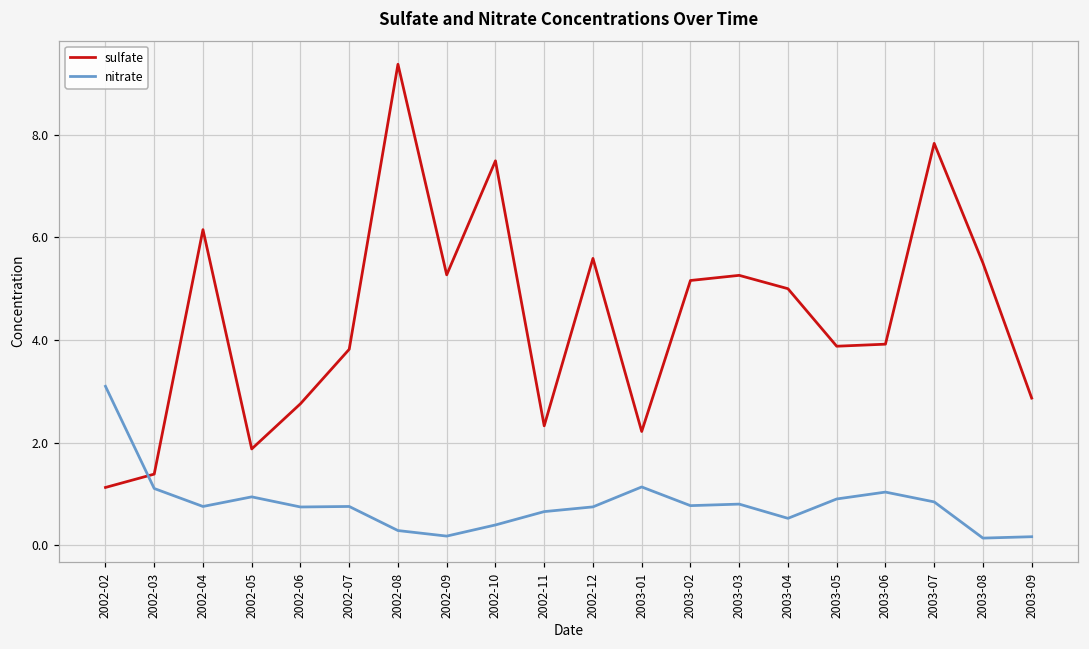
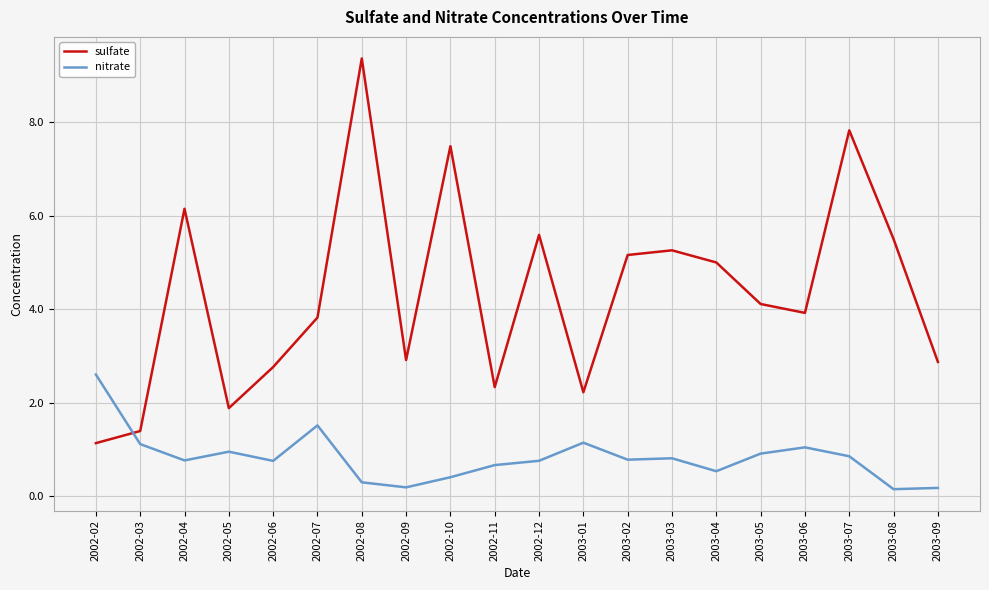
  {
    "sulfate": {
      "2002-02": 1.1,
      "2002-03": 1.4,
      "2002-04": 6.2,
      "2002-05": 1.9,
      "2002-06": 2.8,
      "2002-07": 3.8,
      "2002-08": 9.4,
-     "2002-09": 5.3,
+     "2002-09": 2.9,
      "2002-10": 7.5,
      "2002-11": 2.3,
      "2002-12": 5.6,
      "2003-01": 2.2,
      "2003-02": 5.2,
      "2003-03": 5.3,
      "2003-04": 5.0,
-     "2003-05": 3.9,
+     "2003-05": 4.1,
      "2003-06": 3.9,
      "2003-07": 7.8,
      "2003-08": 5.5,
      "2003-09": 2.9
    },
    "nitrate": {
-     "2002-02": 3.1,
+     "2002-02": 2.6,
      "2002-03": 1.1,
      "2002-04": 0.8,
      "2002-05": 0.9,
      "2002-06": 0.8,
-     "2002-07": 0.8,
+     "2002-07": 1.5,
      "2002-08": 0.3,
      "2002-09": 0.2,
      "2002-10": 0.4,
      "2002-11": 0.7,
      "2002-12": 0.8,
      "2003-01": 1.1,
      "2003-02": 0.8,
      "2003-03": 0.8,
      "2003-04": 0.5,
      "2003-05": 0.9,
      "2003-06": 1.0,
      "2003-07": 0.8,
      "2003-08": 0.1,
      "2003-09": 0.2
    }
  }
